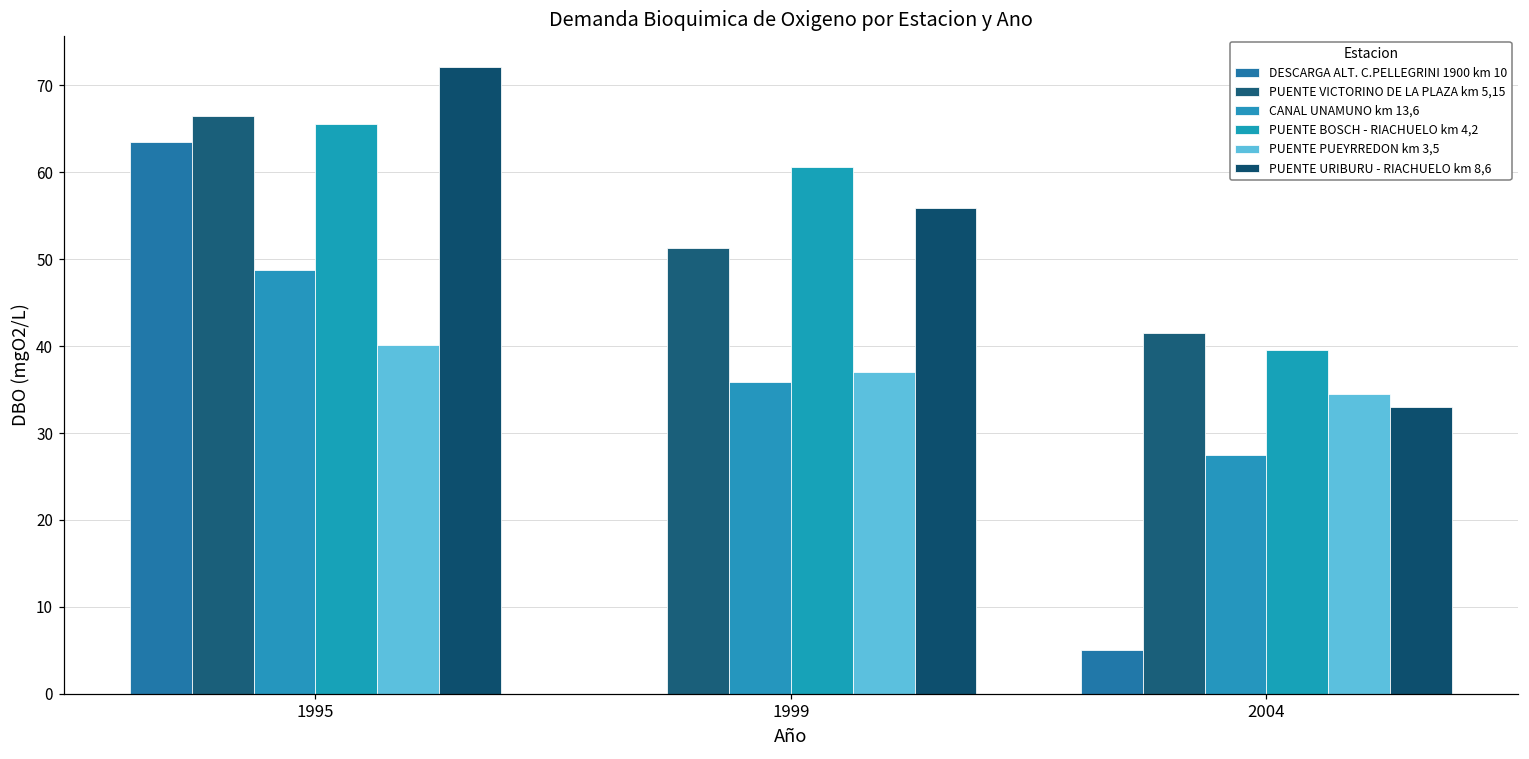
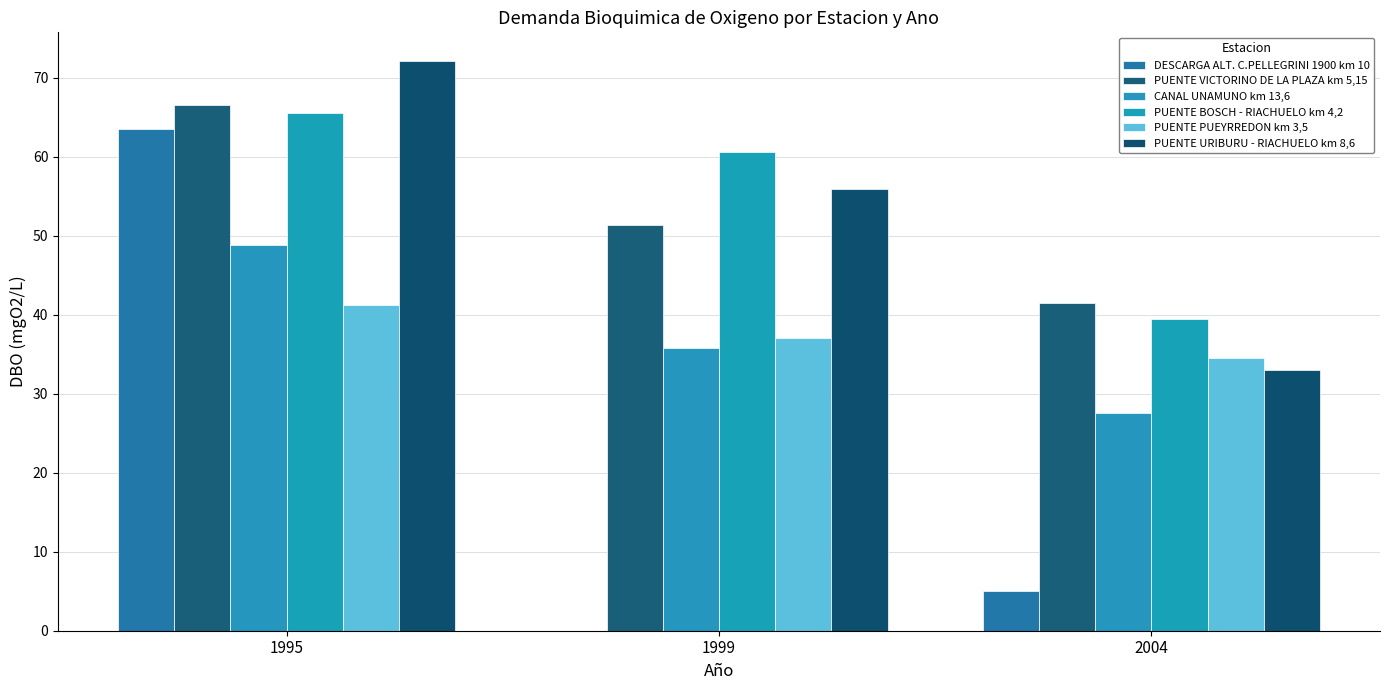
  {
    "PUENTE PUEYRREDON km 3,5": {
-     "1995": 40,
+     "1995": 41,
      "1999": 37,
      "2004": 35
    }
  }
